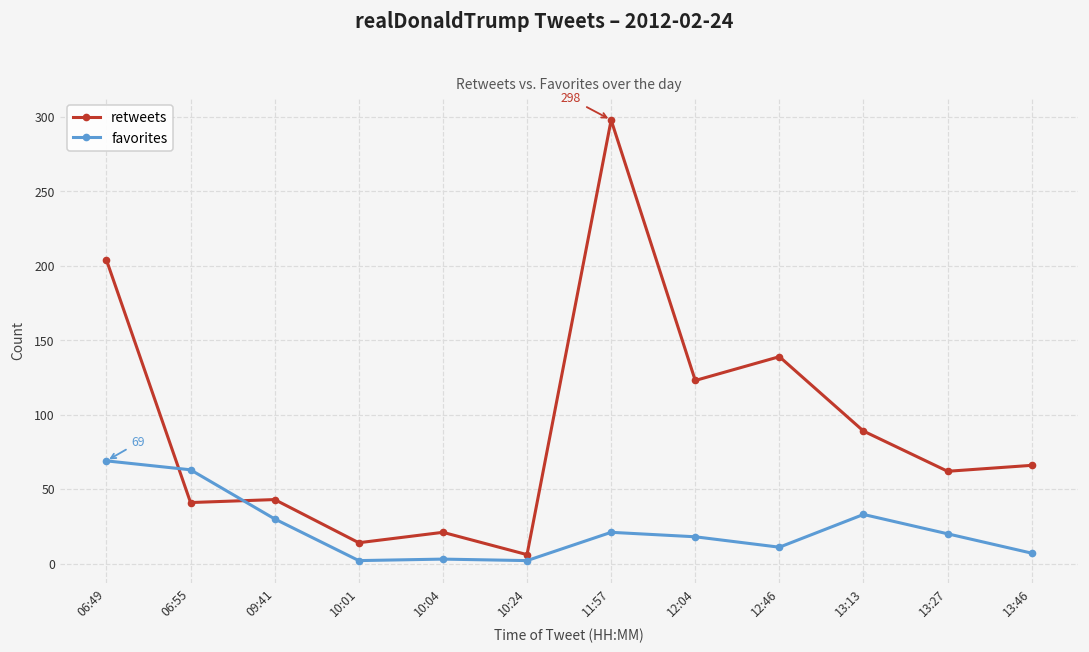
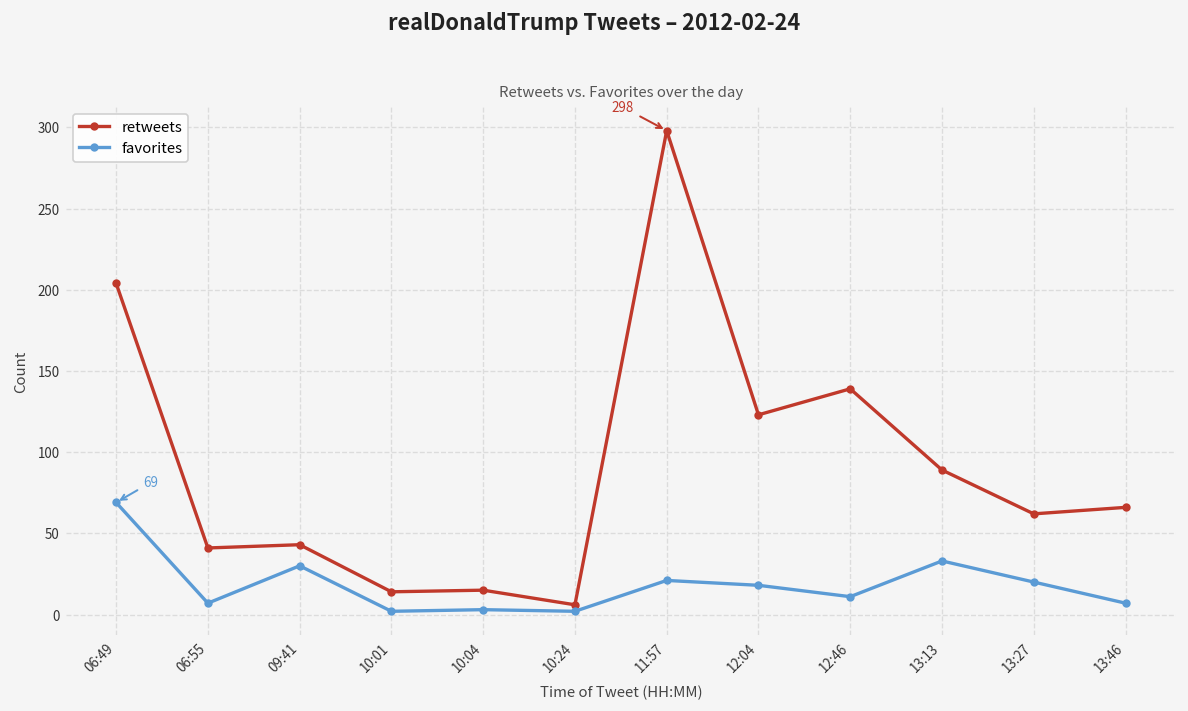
  {
    "retweets": {
      "06:49": 204,
      "06:55": 41,
      "09:41": 43,
      "10:01": 14,
-     "10:04": 21,
+     "10:04": 15,
      "10:24": 6,
      "12:04": 123,
      "12:46": 139,
      "13:13": 89,
      "13:27": 62,
      "13:46": 66
    },
    "favorites": {
-     "06:55": 63,
+     "06:55": 7,
      "09:41": 30,
      "10:01": 2,
      "10:04": 3,
      "10:24": 2,
      "11:57": 21,
      "12:04": 18,
      "12:46": 11,
      "13:13": 33,
      "13:27": 20,
      "13:46": 7
    }
  }
